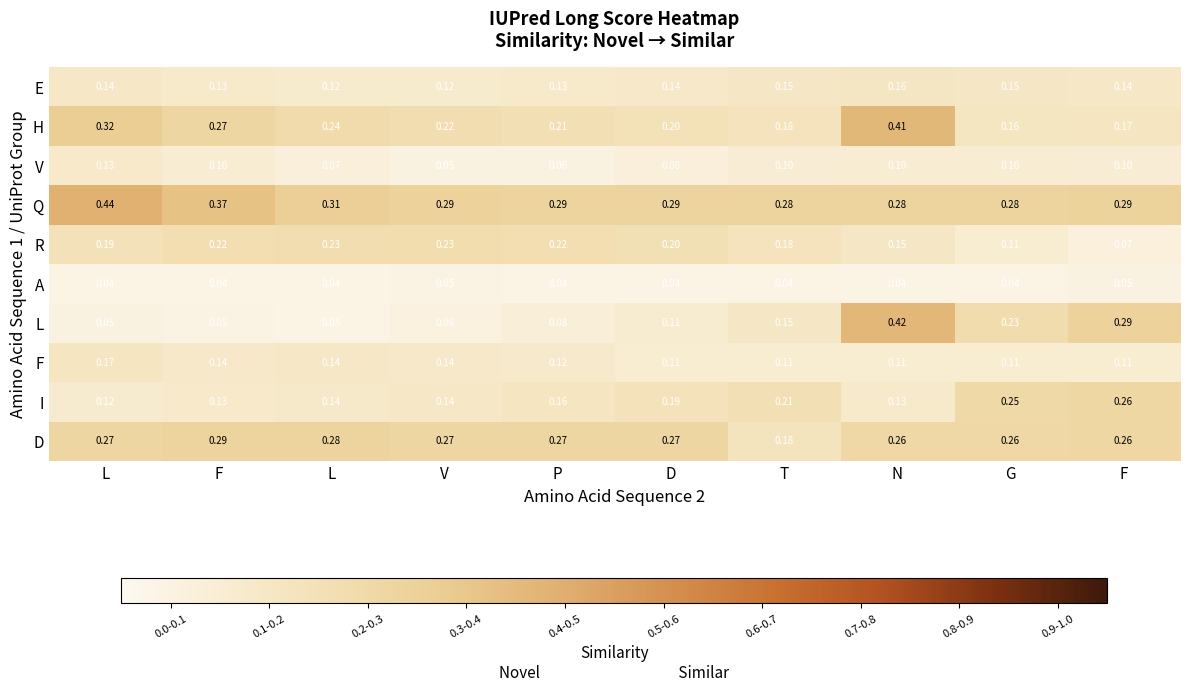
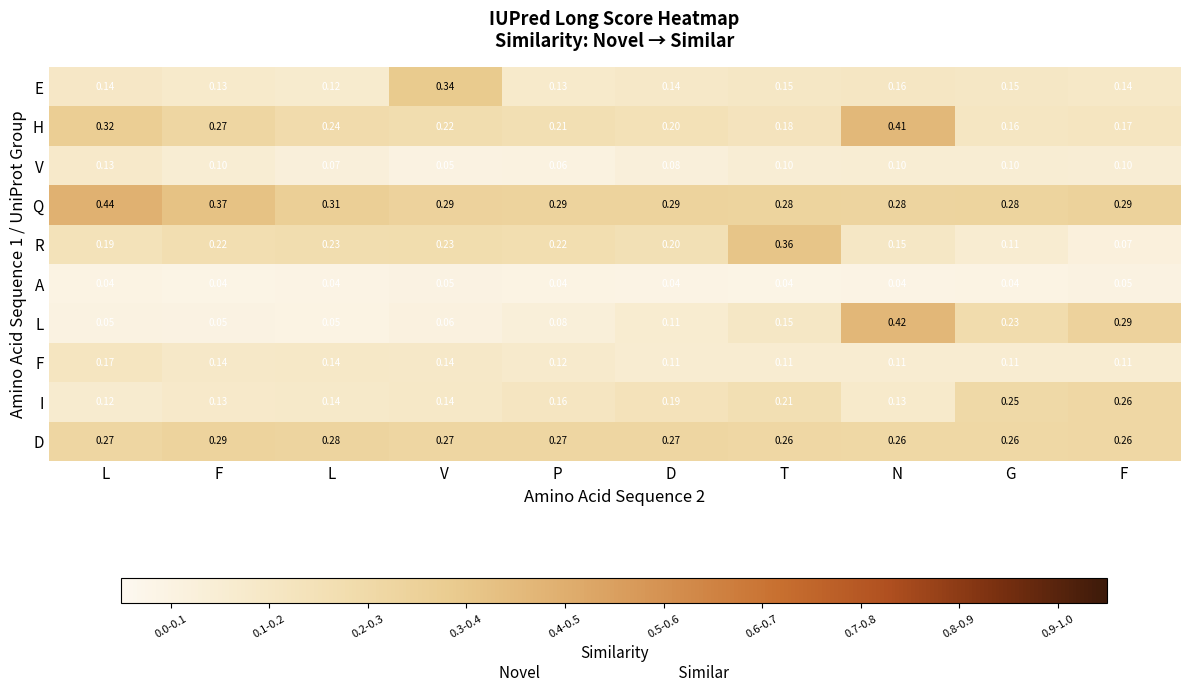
  {
    "E": {
-     "V": 0.12,
+     "V": 0.34,
      "P": 0.13,
      "D": 0.14,
      "T": 0.15,
      "N": 0.16,
      "G": 0.15
    },
    "H": {
      "V": 0.22,
      "P": 0.21,
      "D": 0.20,
      "T": 0.18,
      "N": 0.41,
      "G": 0.16
    },
    "Q": {
      "V": 0.29,
      "P": 0.29,
      "D": 0.29,
      "T": 0.28,
      "N": 0.28,
      "G": 0.28
    },
    "R": {
      "V": 0.23,
      "P": 0.22,
      "D": 0.20,
-     "T": 0.18,
+     "T": 0.36,
      "N": 0.15
    },
    "L": {
      "T": 0.15,
      "N": 0.42,
      "G": 0.23
    },
    "F": {
      "V": 0.14,
      "P": 0.12
    },
    "I": {
      "V": 0.14,
      "P": 0.16,
      "D": 0.19,
      "T": 0.21,
      "N": 0.13,
      "G": 0.25
    },
    "D": {
      "V": 0.27,
      "P": 0.27,
      "D": 0.27,
-     "T": 0.18,
+     "T": 0.26,
      "N": 0.26,
      "G": 0.26
    }
  }
